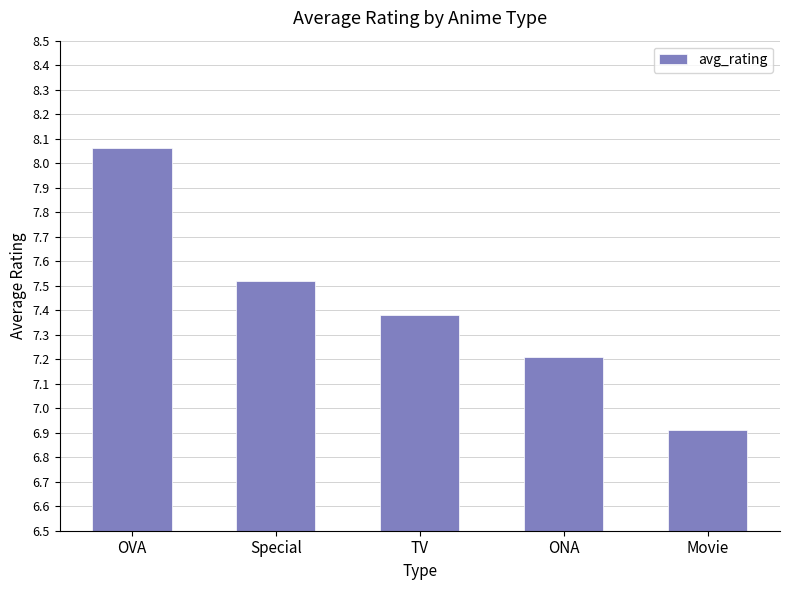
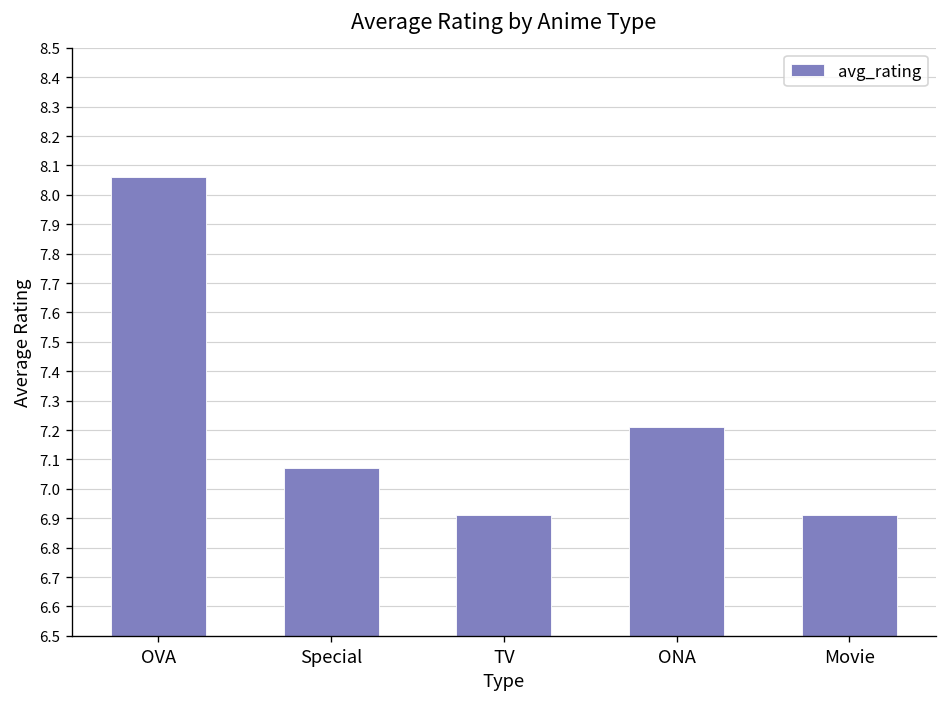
  {
    "OVA": 8.06,
-   "Special": 7.52,
-   "TV": 7.38,
+   "Special": 7.07,
+   "TV": 6.91,
    "ONA": 7.21,
    "Movie": 6.91
  }
